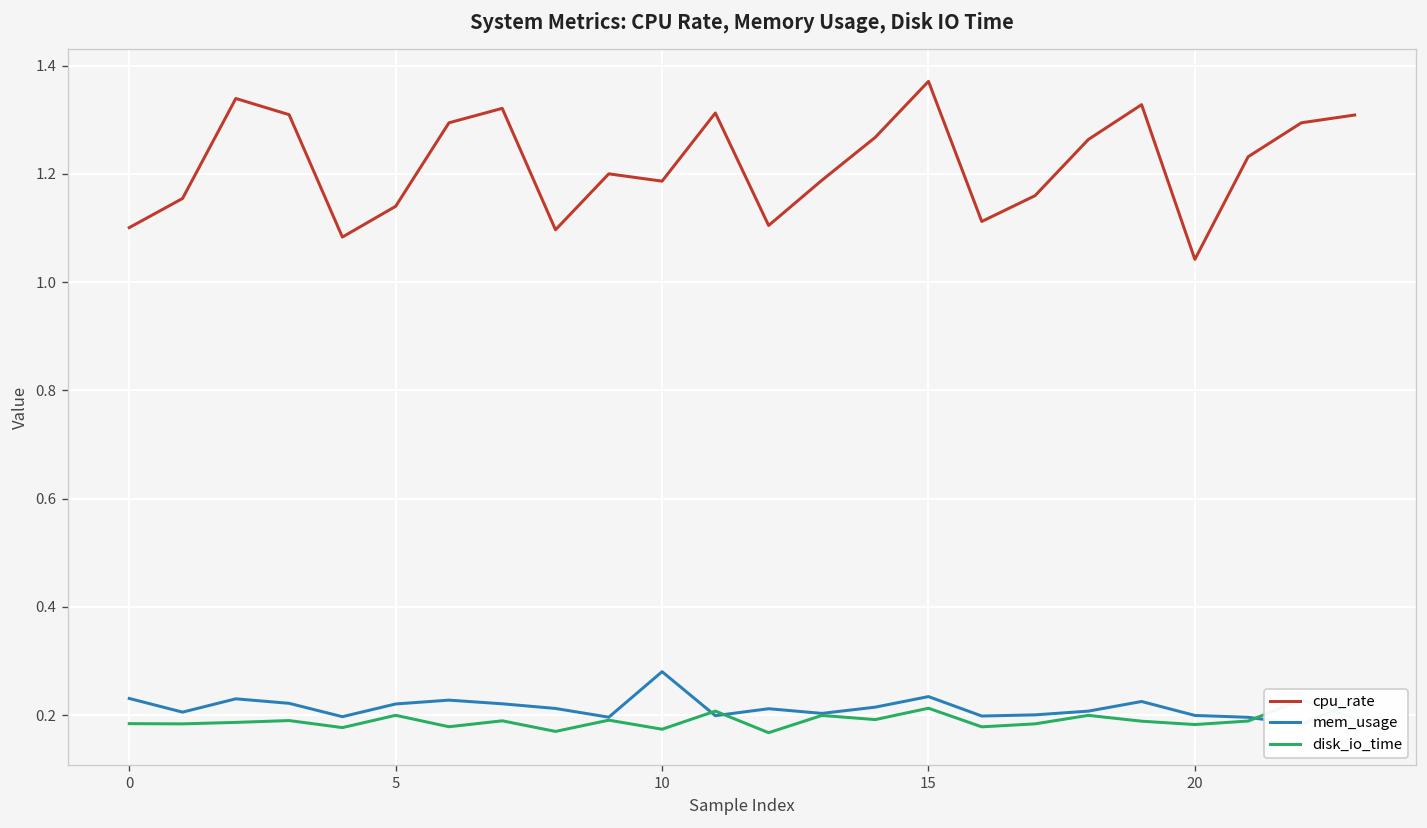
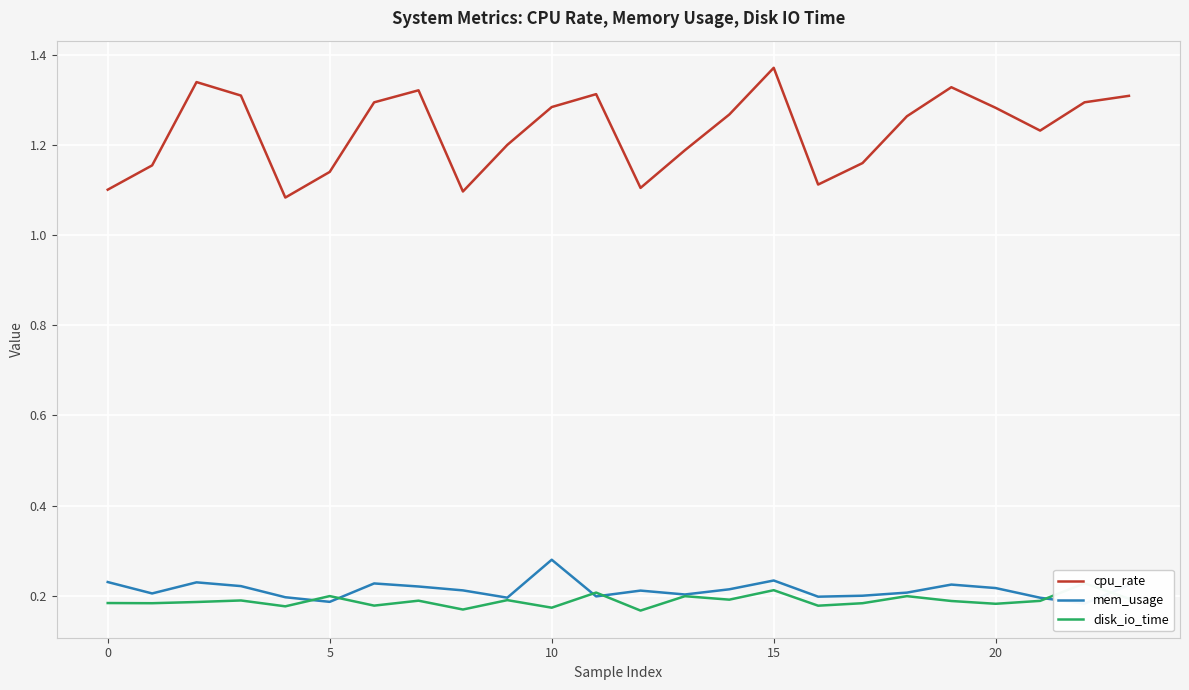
  {
    "cpu_rate": {
      "0": 1.10,
      "5": 1.14,
-     "10": 1.19,
+     "10": 1.28,
      "15": 1.37,
-     "20": 1.04
+     "20": 1.28
    },
    "mem_usage": {
      "0": 0.23,
-     "5": 0.22,
+     "5": 0.19,
      "10": 0.28,
      "15": 0.23,
-     "20": 0.20
+     "20": 0.22
    },
    "disk_io_time": {
      "0": 0.18,
      "5": 0.20,
      "10": 0.17,
      "15": 0.21,
      "20": 0.18
    }
  }
